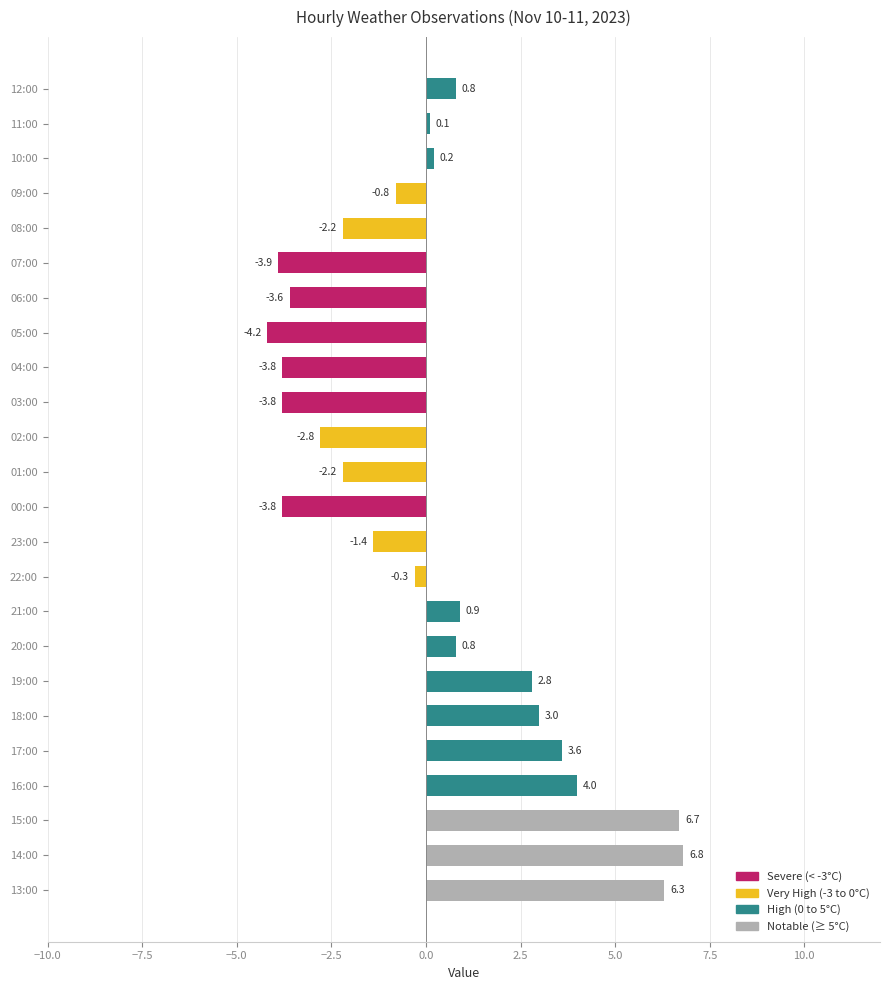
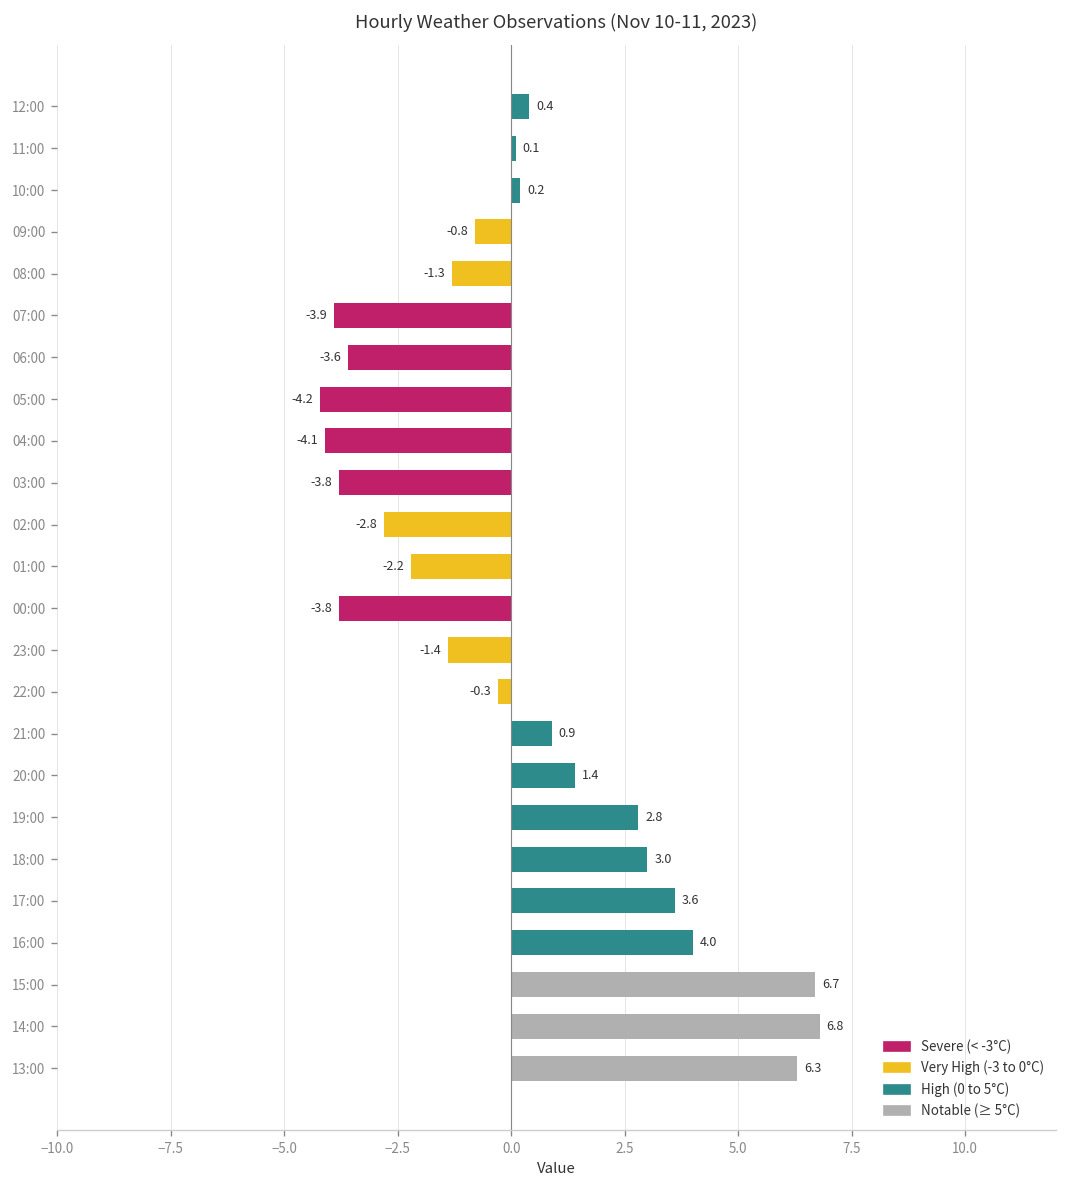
  {
-   "12:00": 0.8,
+   "12:00": 0.4,
    "11:00": 0.1,
    "10:00": 0.2,
    "09:00": -0.8,
-   "08:00": -2.2,
+   "08:00": -1.3,
    "07:00": -3.9,
    "06:00": -3.6,
    "05:00": -4.2,
-   "04:00": -3.8,
+   "04:00": -4.1,
    "03:00": -3.8,
    "02:00": -2.8,
    "01:00": -2.2,
    "00:00": -3.8,
    "23:00": -1.4,
    "22:00": -0.3,
    "21:00": 0.9,
-   "20:00": 0.8,
+   "20:00": 1.4,
    "19:00": 2.8,
    "18:00": 3.0,
    "17:00": 3.6,
    "16:00": 4.0,
    "15:00": 6.7,
    "14:00": 6.8,
    "13:00": 6.3
  }
